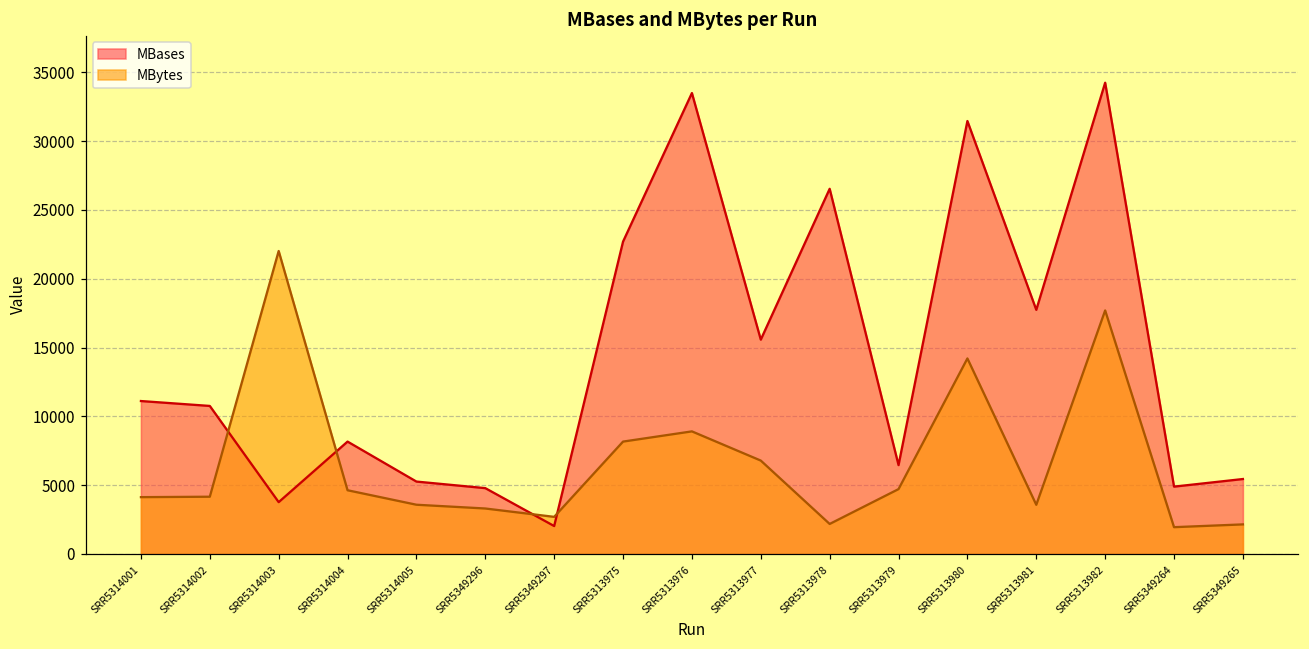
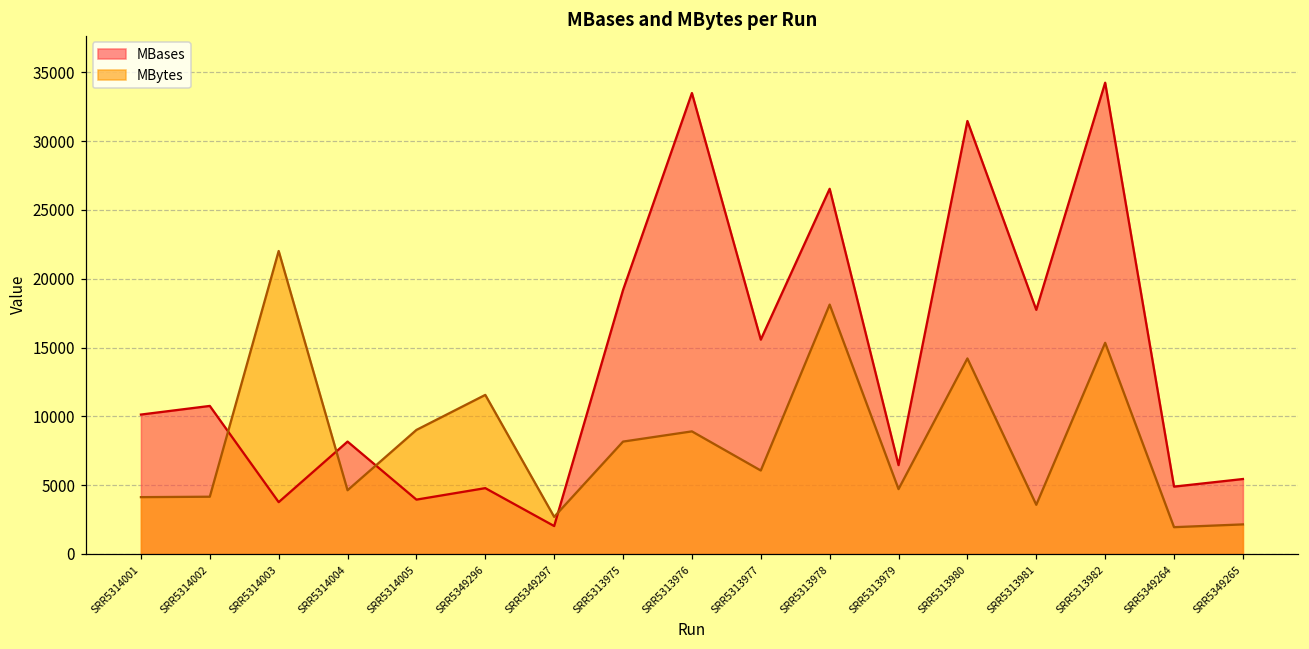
  {
    "MBases": {
-     "SRR5314001": 11100,
+     "SRR5314001": 10100,
      "SRR5314002": 10800,
      "SRR5314003": 3800,
      "SRR5314004": 8200,
-     "SRR5314005": 5300,
+     "SRR5314005": 3900,
      "SRR5349296": 4800,
      "SRR5349297": 2000,
-     "SRR5313975": 22700,
+     "SRR5313975": 19200,
      "SRR5313976": 33500,
      "SRR5313977": 15600,
      "SRR5313978": 26500,
      "SRR5313979": 6500,
      "SRR5313980": 31500,
      "SRR5313981": 17700,
      "SRR5313982": 34200,
      "SRR5349264": 4900,
      "SRR5349265": 5400
    },
    "MBytes": {
      "SRR5314001": 4100,
      "SRR5314002": 4200,
      "SRR5314003": 22000,
      "SRR5314004": 4600,
-     "SRR5314005": 3600,
-     "SRR5349296": 3300,
+     "SRR5314005": 9000,
+     "SRR5349296": 11600,
      "SRR5349297": 2700,
      "SRR5313975": 8200,
      "SRR5313976": 8900,
-     "SRR5313977": 6800,
-     "SRR5313978": 2200,
+     "SRR5313977": 6100,
+     "SRR5313978": 18100,
      "SRR5313979": 4700,
      "SRR5313980": 14200,
      "SRR5313981": 3600,
-     "SRR5313982": 17700,
+     "SRR5313982": 15300,
      "SRR5349264": 1900,
      "SRR5349265": 2100
    }
  }
